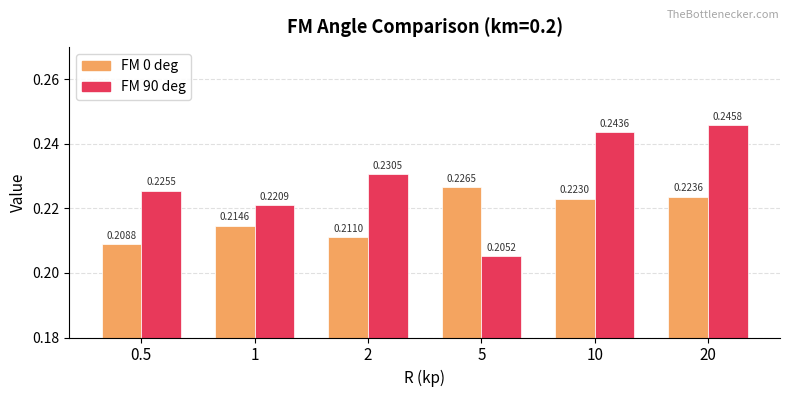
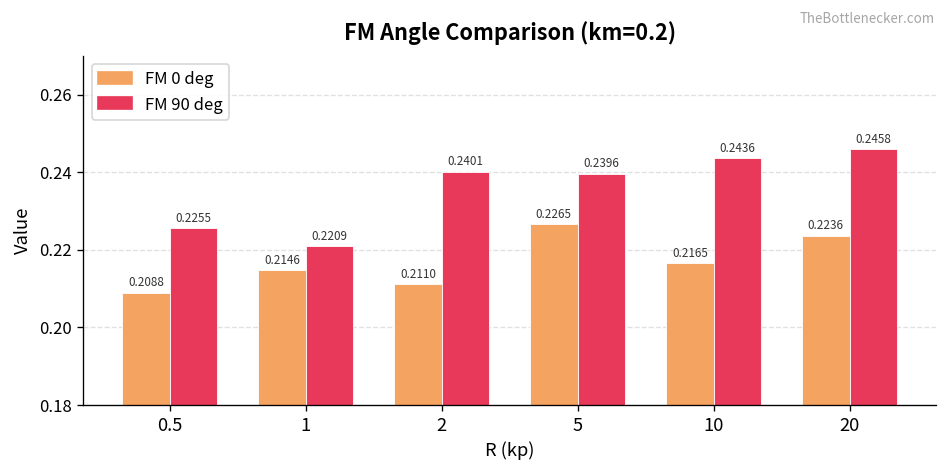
  {
    "FM 0 deg": {
      "0.5": 0.2088,
      "1": 0.2146,
      "2": 0.2110,
      "5": 0.2265,
-     "10": 0.2230,
+     "10": 0.2165,
      "20": 0.2236
    },
    "FM 90 deg": {
      "0.5": 0.2255,
      "1": 0.2209,
-     "2": 0.2305,
-     "5": 0.2052,
+     "2": 0.2401,
+     "5": 0.2396,
      "10": 0.2436,
      "20": 0.2458
    }
  }
